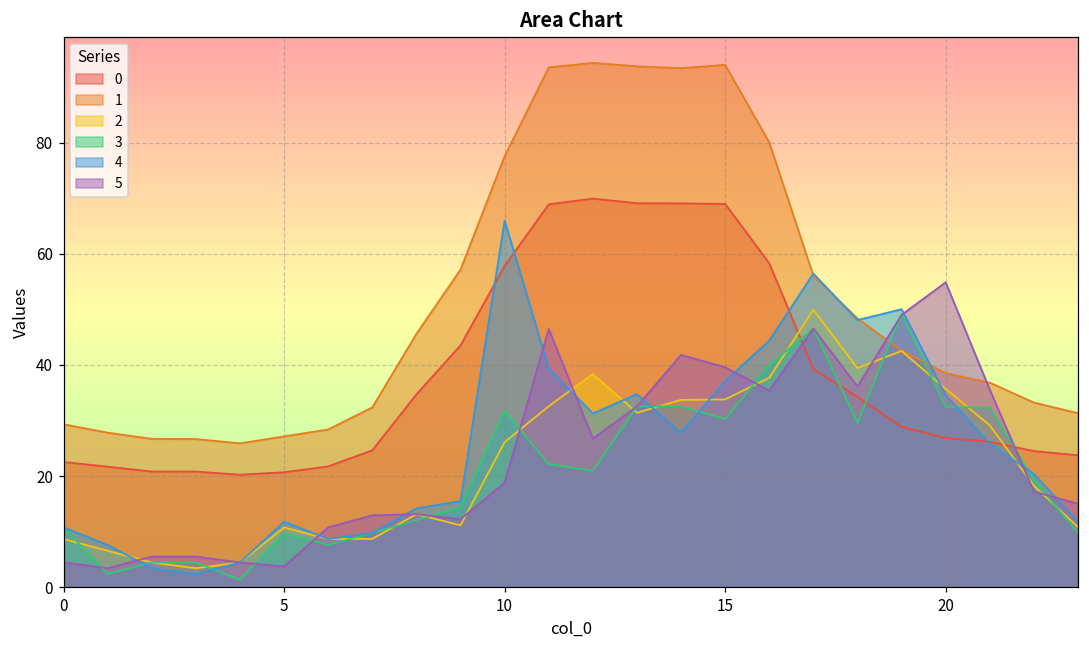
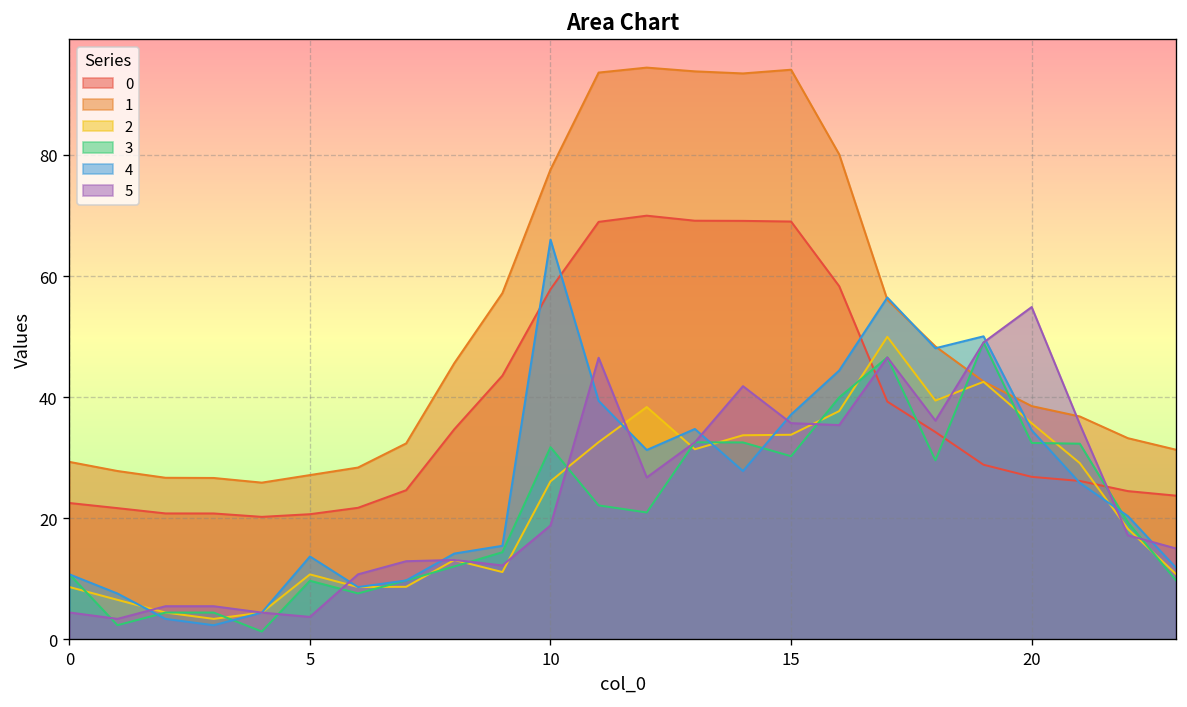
  {
    "3": {
      "5": 10,
      "10": 32,
      "15": 30,
      "20": 32
    },
    "4": {
-     "5": 12,
+     "5": 14,
      "10": 66,
      "15": 37,
      "20": 35
    },
    "5": {
      "0": 4,
      "5": 4,
      "10": 19,
-     "15": 40,
+     "15": 36,
      "20": 55
    }
  }
